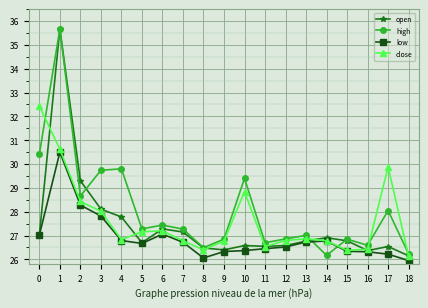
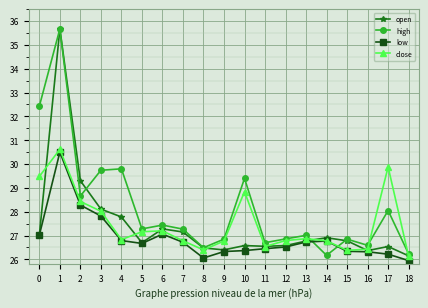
  {
    "high": {
-     "0": 30.4,
+     "0": 32.4,
      "2": 28.7,
      "3": 29.7,
      "4": 29.8,
      "5": 27.3,
      "6": 27.4,
      "7": 27.3,
      "10": 29.4,
      "11": 26.7,
      "13": 27.0,
      "14": 26.2,
      "16": 26.6,
      "17": 28.1
    },
    "close": {
-     "0": 32.4,
+     "0": 29.5,
      "1": 30.6,
      "2": 28.4,
      "5": 27.2,
      "10": 28.8,
      "17": 29.9
    }
  }
